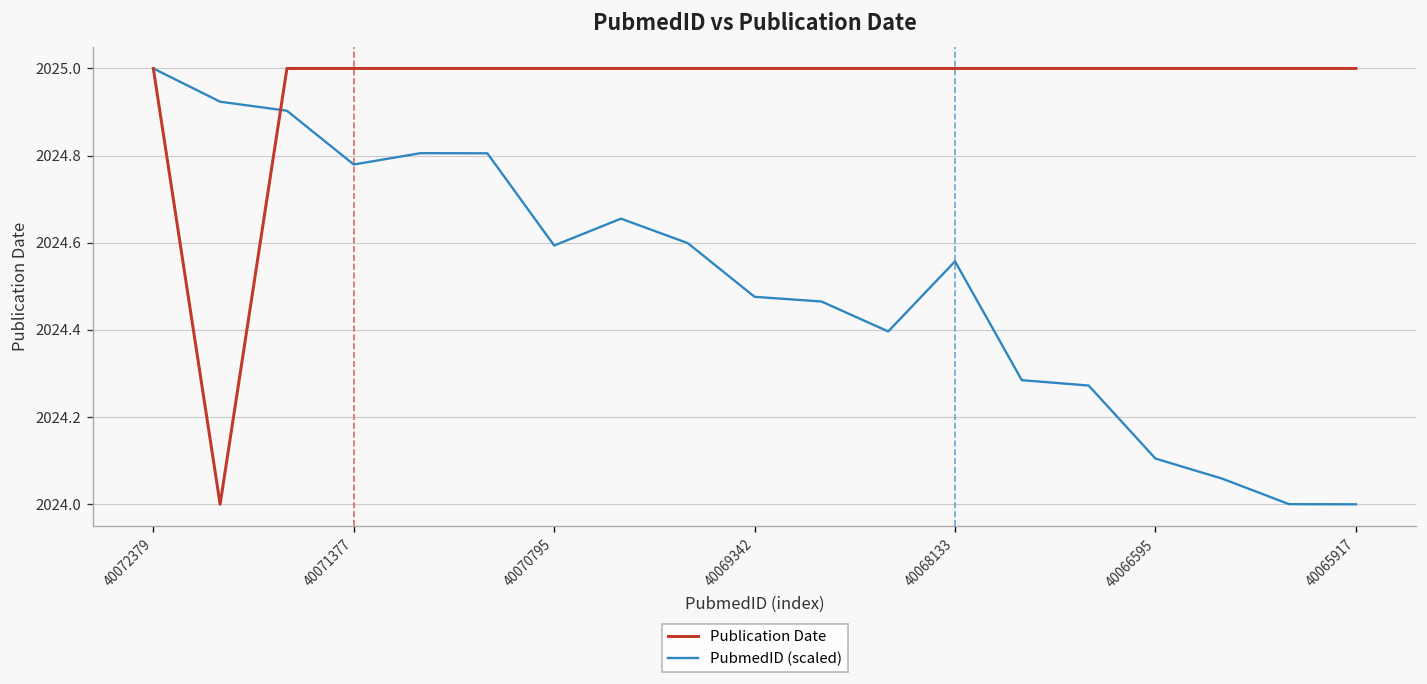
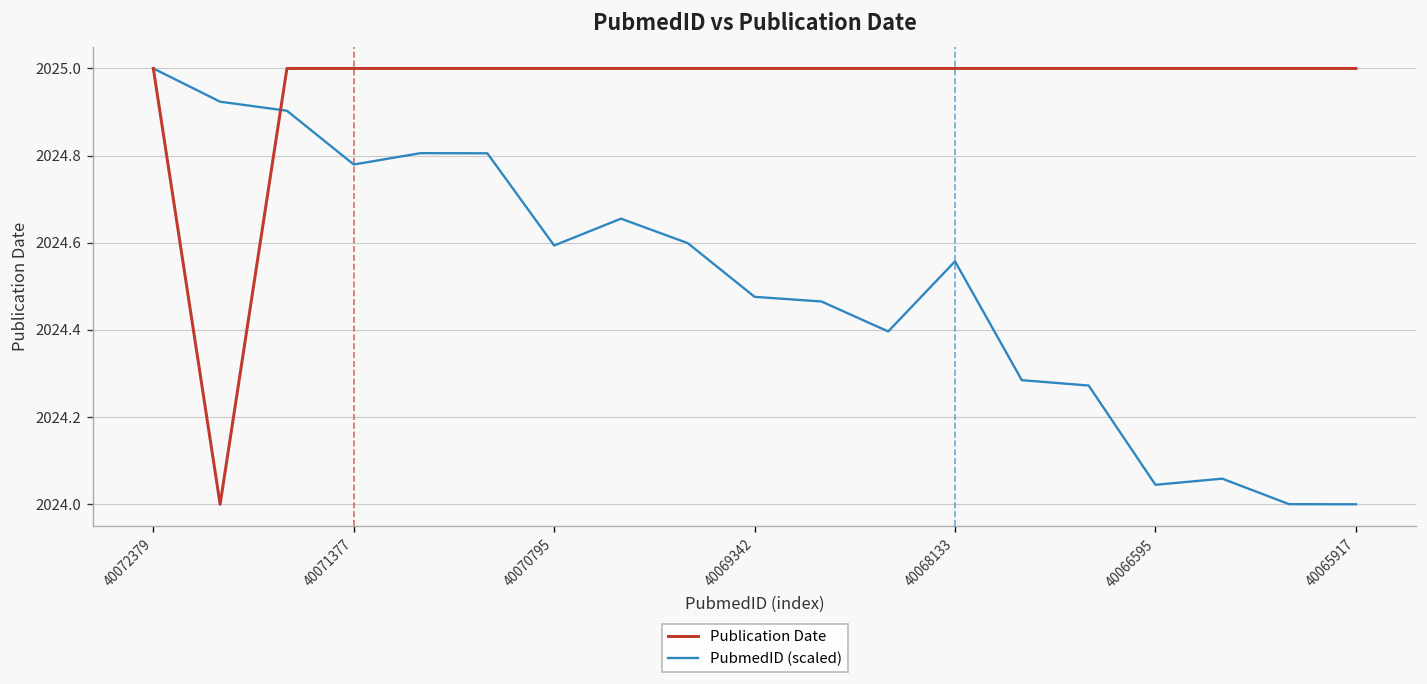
  {
    "Publication Date": {
      "40071377": 2025.00,
      "40070795": 2025.00,
      "40069342": 2025.00,
      "40068133": 2025.00,
      "40066595": 2025.00,
      "40065917": 2025.00
    },
    "PubmedID (scaled)": {
      "40071377": 2024.78,
      "40070795": 2024.59,
      "40069342": 2024.48,
      "40068133": 2024.56,
-     "40066595": 2024.10,
+     "40066595": 2024.04,
      "40065917": 2024.00
    }
  }
